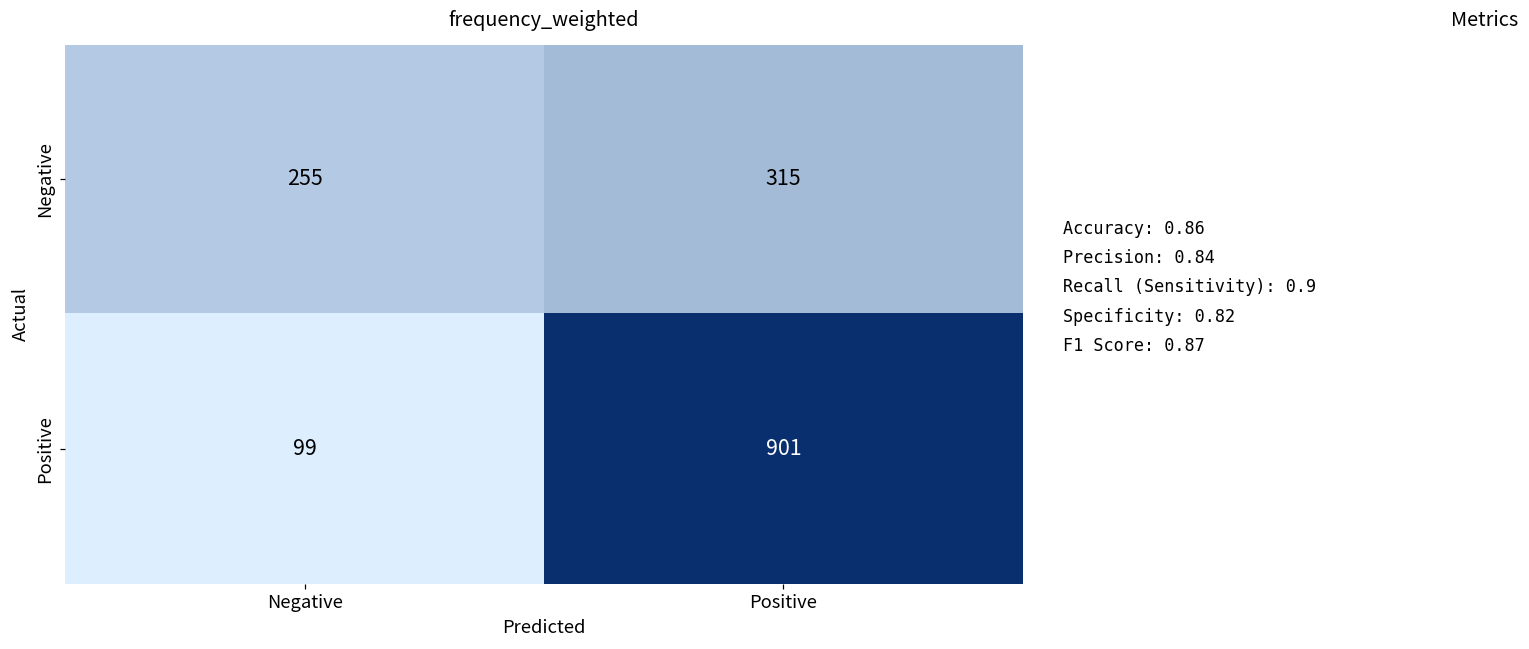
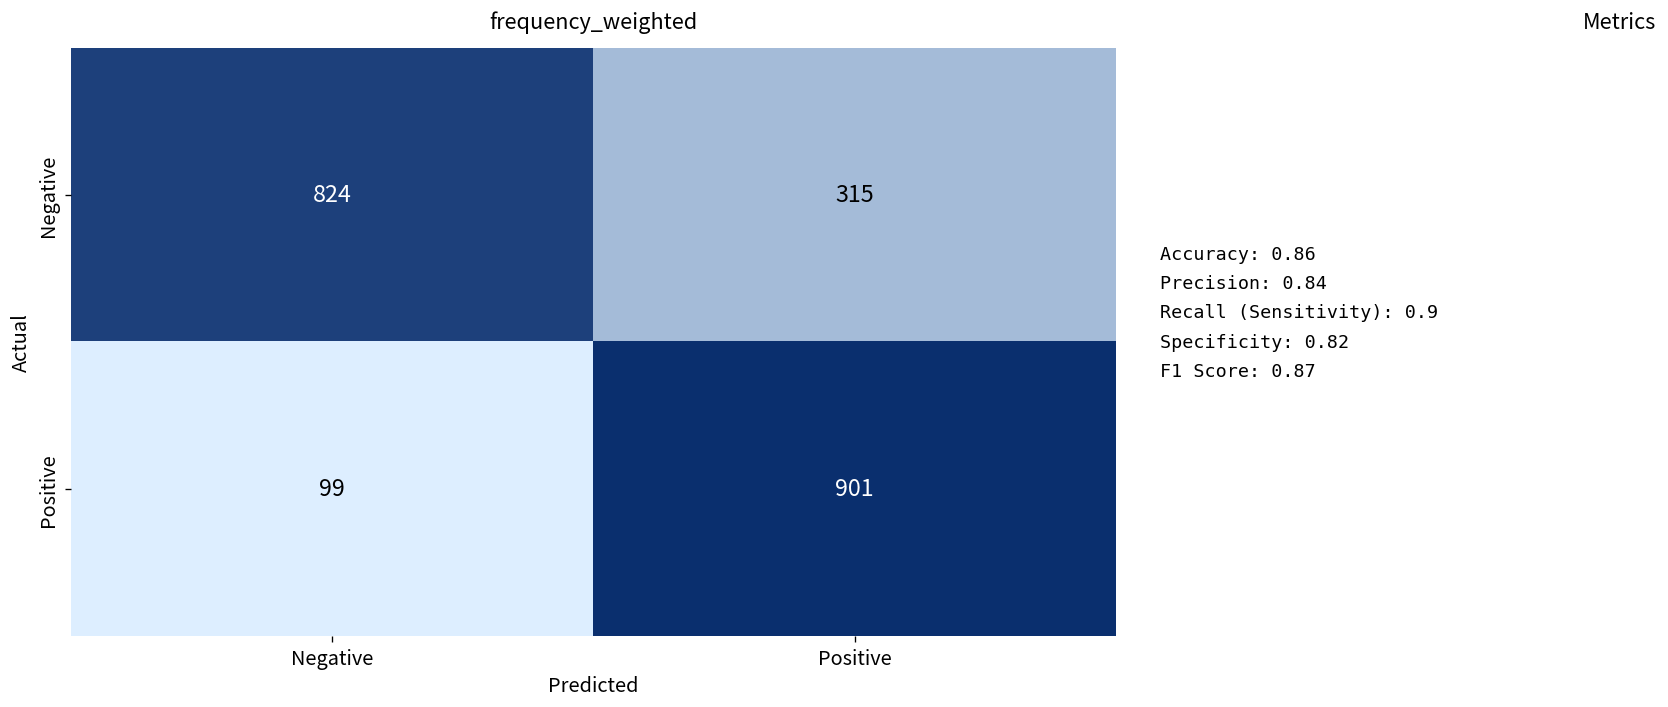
  {
    "Negative": {
-     "Negative": 255,
+     "Negative": 824,
      "Positive": 315
    },
    "Positive": {
      "Negative": 99,
      "Positive": 901
    }
  }
